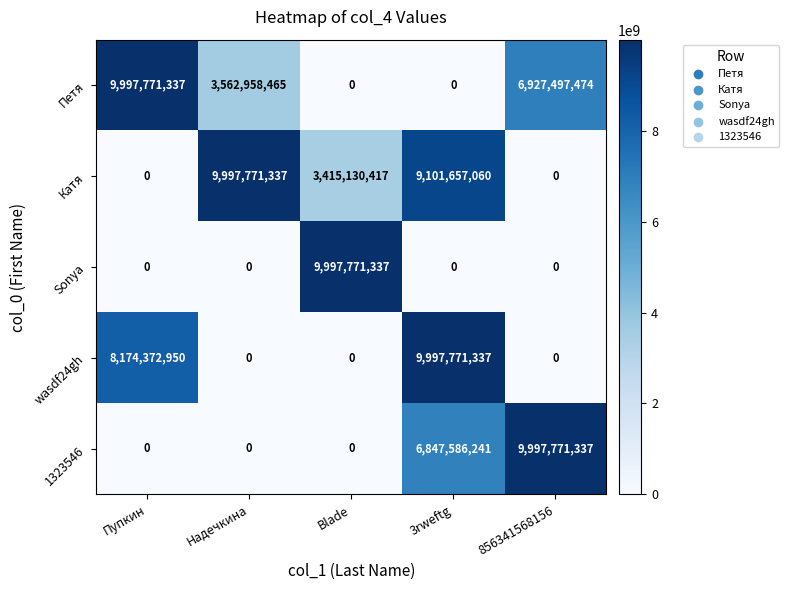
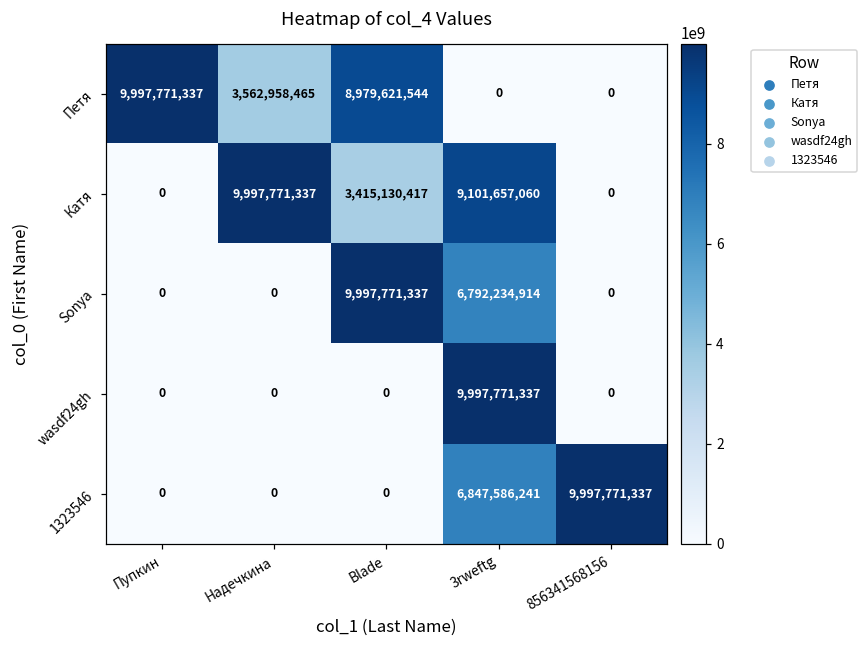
  {
    "Петя": {
      "Пупкин": "9,997,771,337",
      "Надечкина": "3,562,958,465",
-     "Blade": "0",
+     "Blade": "8,979,621,544",
      "3rweftg": "0",
-     "856341568156": "6,927,497,474"
+     "856341568156": "0"
    },
    "Катя": {
      "Пупкин": "0",
      "Надечкина": "9,997,771,337",
      "Blade": "3,415,130,417",
      "3rweftg": "9,101,657,060",
      "856341568156": "0"
    },
    "Sonya": {
      "Пупкин": "0",
      "Надечкина": "0",
      "Blade": "9,997,771,337",
-     "3rweftg": "0",
+     "3rweftg": "6,792,234,914",
      "856341568156": "0"
    },
    "wasdf24gh": {
-     "Пупкин": "8,174,372,950",
+     "Пупкин": "0",
      "Надечкина": "0",
      "Blade": "0",
      "3rweftg": "9,997,771,337",
      "856341568156": "0"
    },
    "1323546": {
      "Пупкин": "0",
      "Надечкина": "0",
      "Blade": "0",
      "3rweftg": "6,847,586,241",
      "856341568156": "9,997,771,337"
    }
  }
